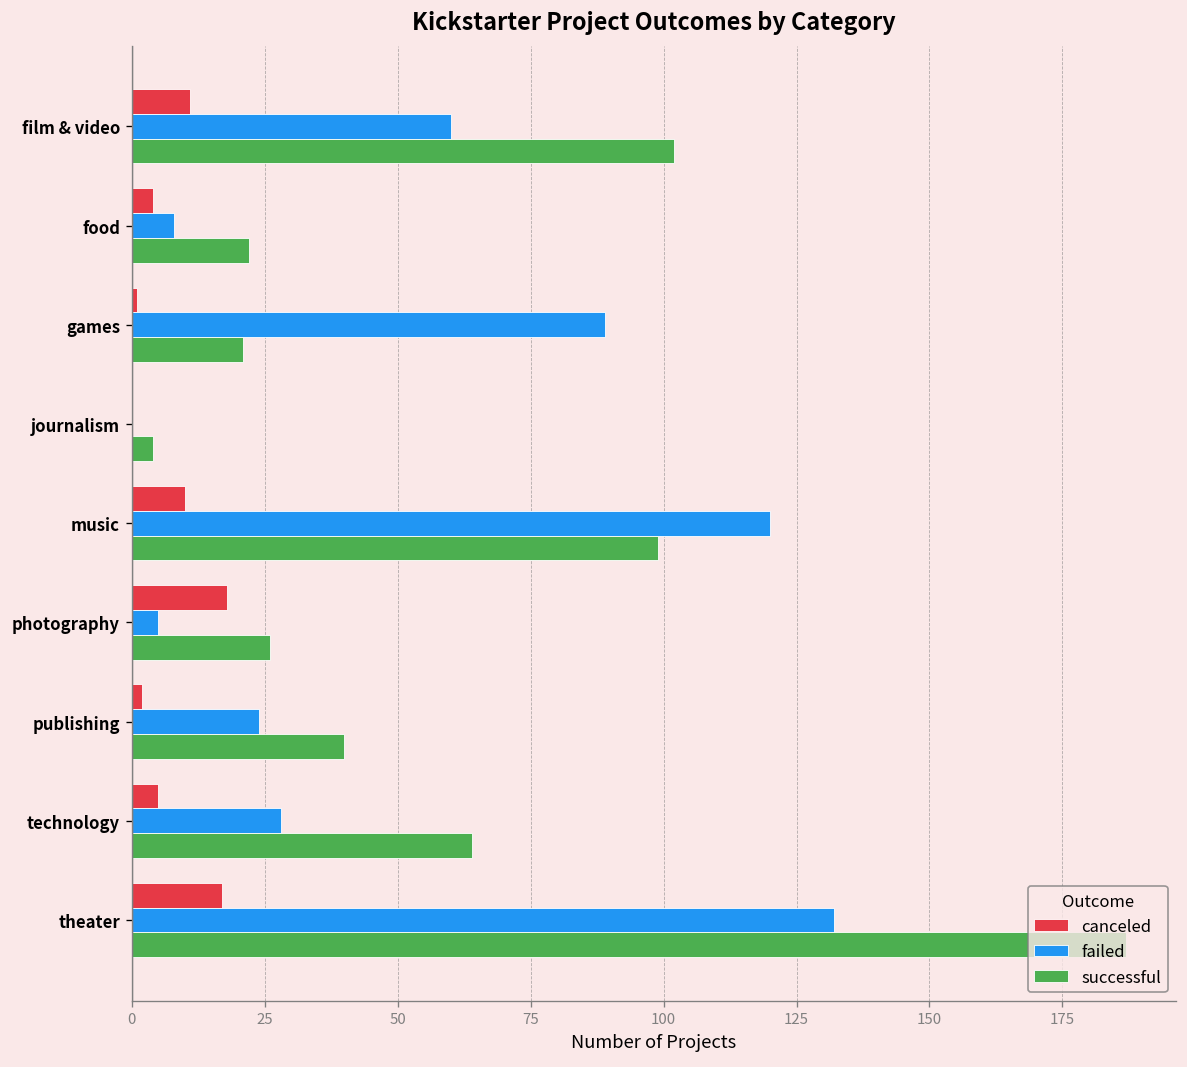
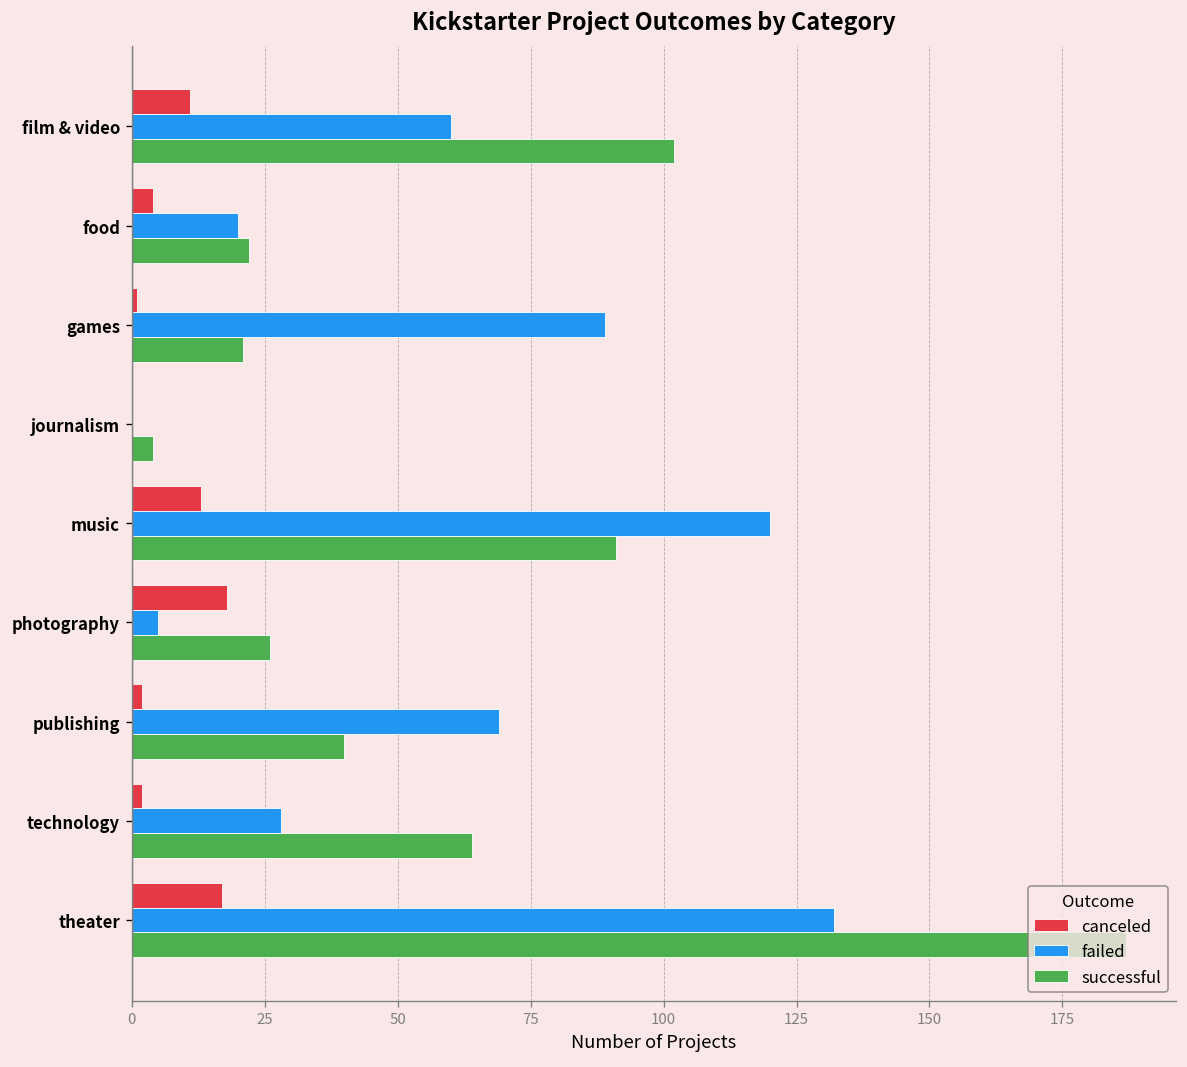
  {
    "canceled": {
      "film & video": 11,
      "food": 4,
      "games": 1,
      "journalism": 0,
-     "music": 10,
+     "music": 13,
      "photography": 18,
      "publishing": 2,
-     "technology": 5,
+     "technology": 2,
      "theater": 17
    },
    "failed": {
      "film & video": 60,
-     "food": 8,
+     "food": 20,
      "games": 89,
      "journalism": 0,
      "music": 120,
      "photography": 5,
-     "publishing": 24,
+     "publishing": 69,
      "technology": 28,
      "theater": 132
    },
    "successful": {
      "film & video": 102,
      "food": 22,
      "games": 21,
      "journalism": 4,
-     "music": 99,
+     "music": 91,
      "photography": 26,
      "publishing": 40,
      "technology": 64
    }
  }
